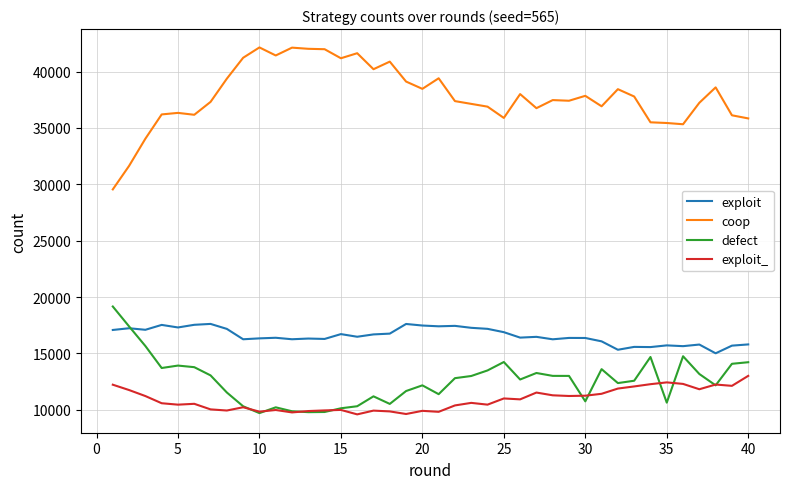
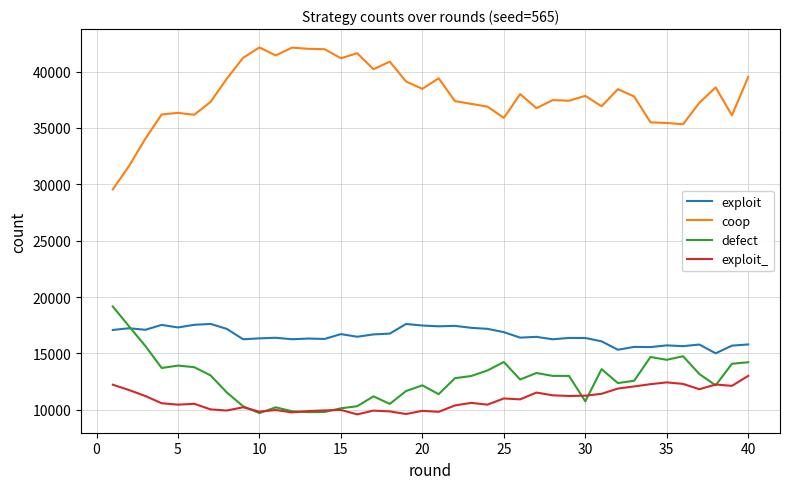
  {
    "exploit": {
      "5": 17300,
      "10": 16300,
      "15": 16700,
      "20": 17500,
      "25": 16900,
      "30": 16400,
      "35": 15700,
      "40": 15800
    },
    "coop": {
      "5": 36300,
      "10": 42100,
      "15": 41200,
      "20": 38500,
      "25": 35900,
      "30": 37800,
      "35": 35400,
-     "40": 35800
+     "40": 39500
    },
    "defect": {
      "5": 13900,
      "20": 12200,
      "25": 14200,
      "30": 10700,
-     "35": 10600,
+     "35": 14400,
      "40": 14200
    },
    "exploit_": {
      "5": 10500,
      "20": 9900,
      "25": 11000,
      "30": 11200,
      "35": 12400,
      "40": 13000
    }
  }
